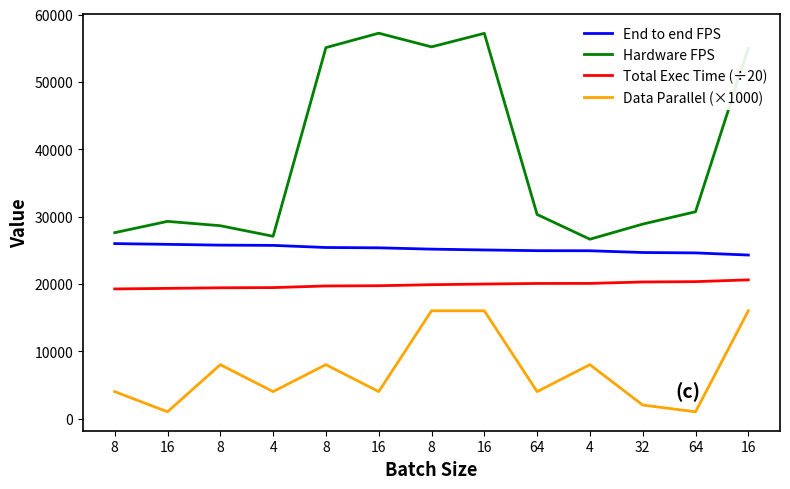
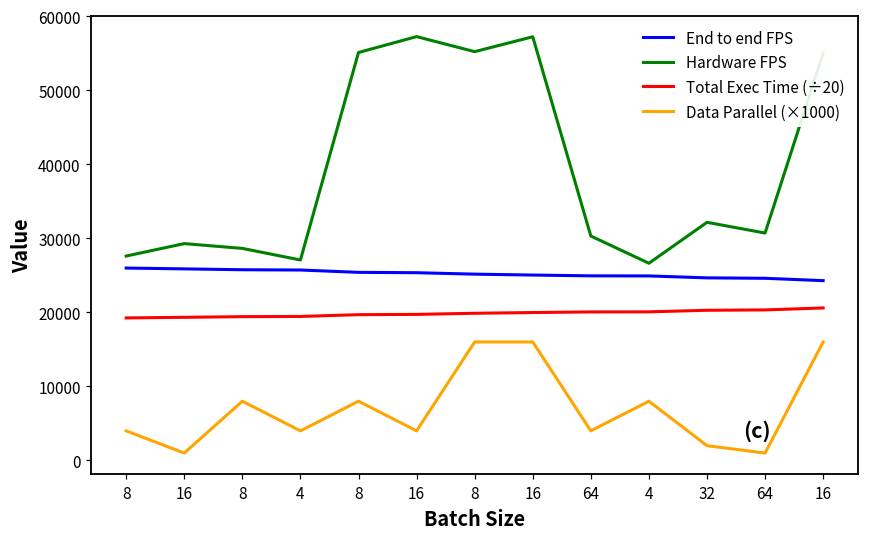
  {
    "End to end FPS": {
      "32": 25000
    },
    "Hardware FPS": {
-     "32": 29000
+     "32": 32000
    },
    "Total Exec Time (÷20)": {
      "32": 20000
    },
    "Data Parallel (×1000)": {
      "32": 2000
    }
  }
